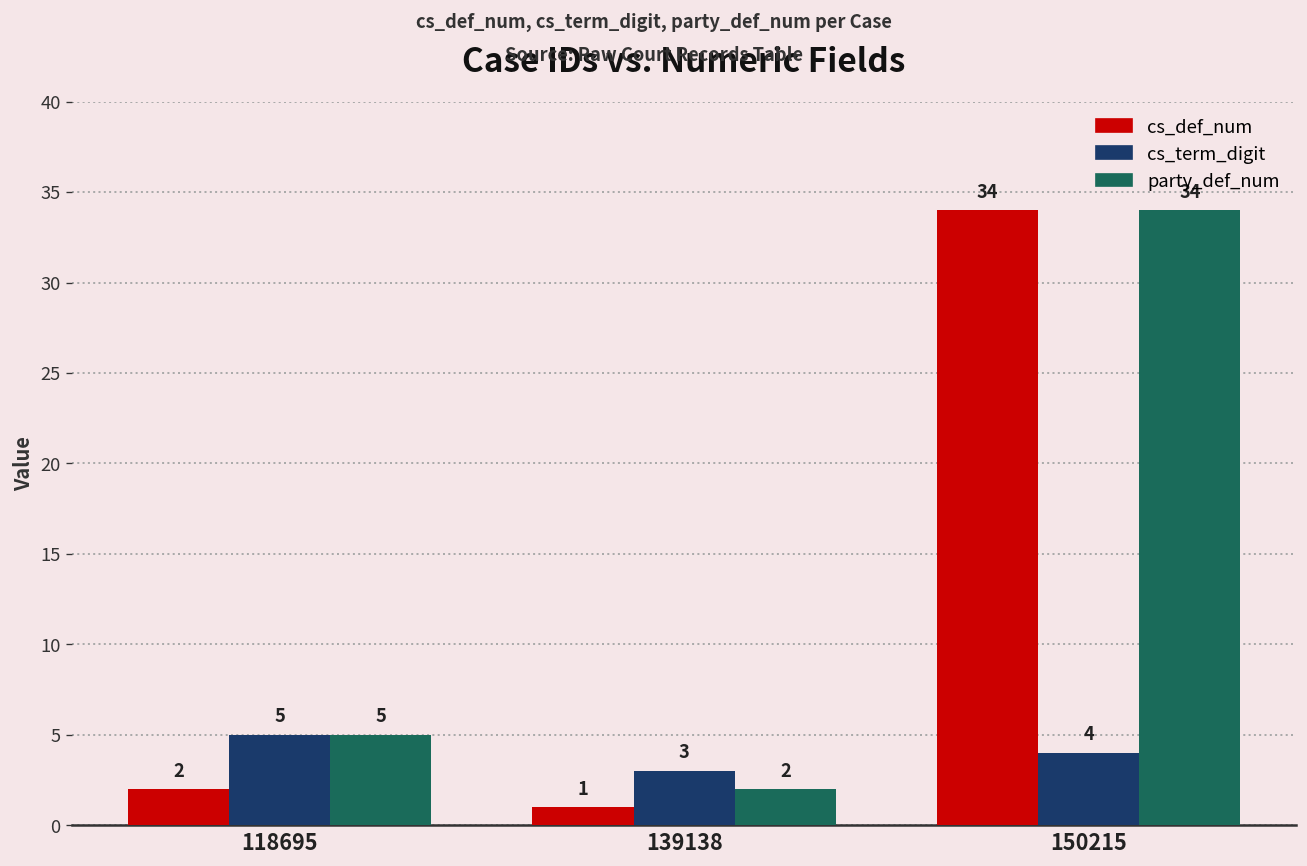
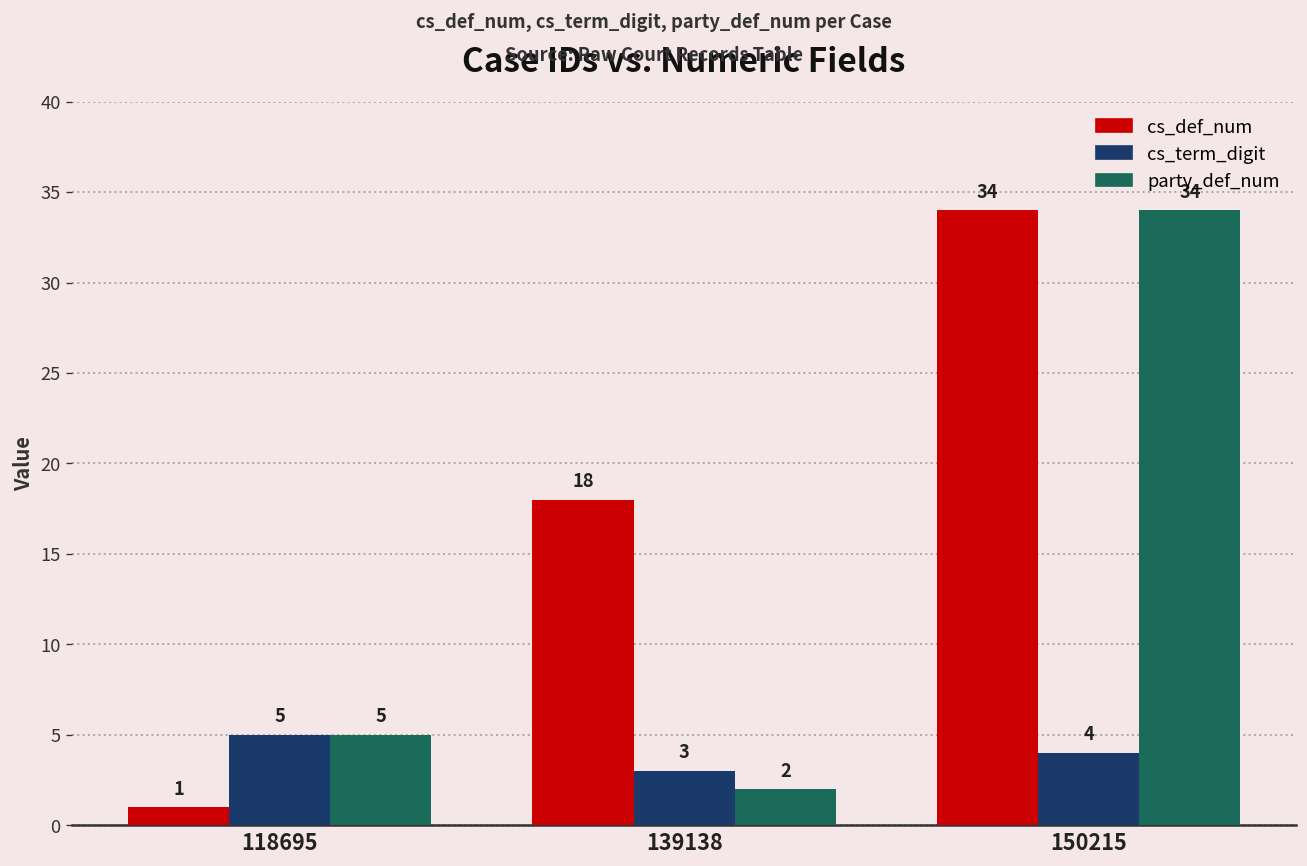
  {
    "cs_def_num": {
-     "118695": 2,
-     "139138": 1,
+     "118695": 1,
+     "139138": 18,
      "150215": 34
    }
  }
